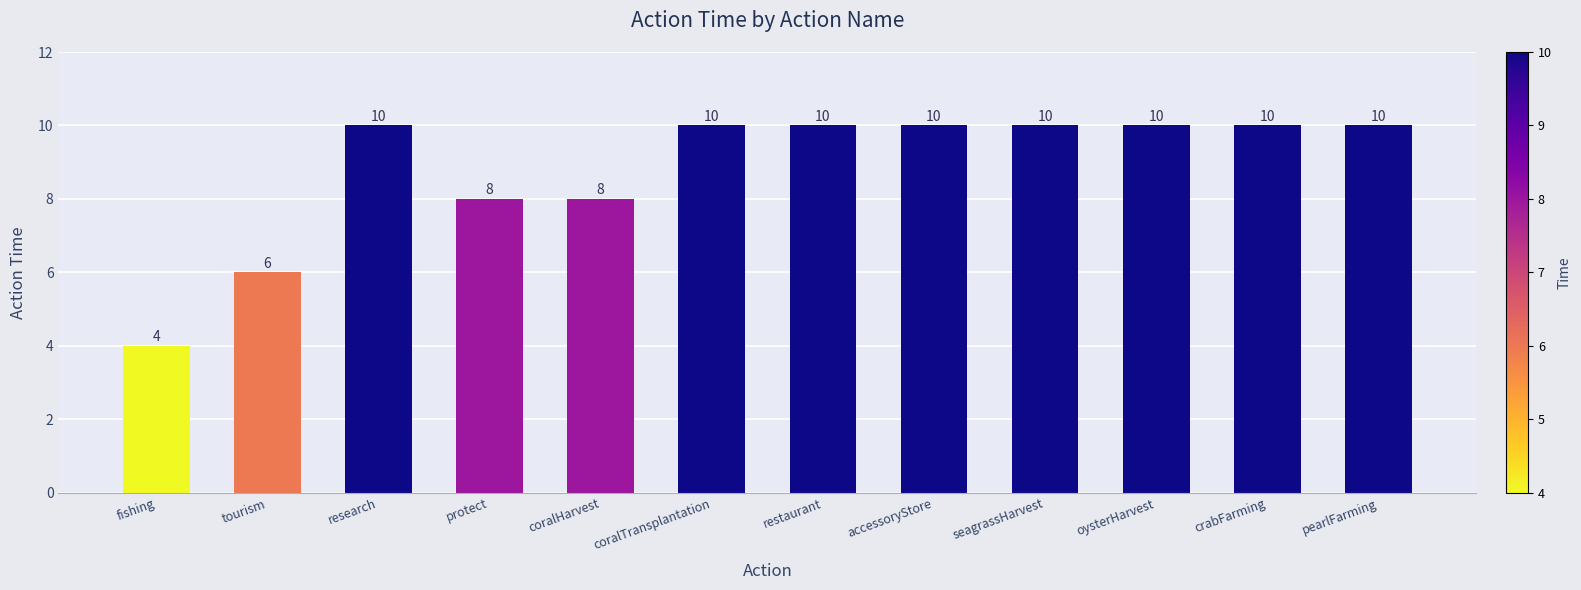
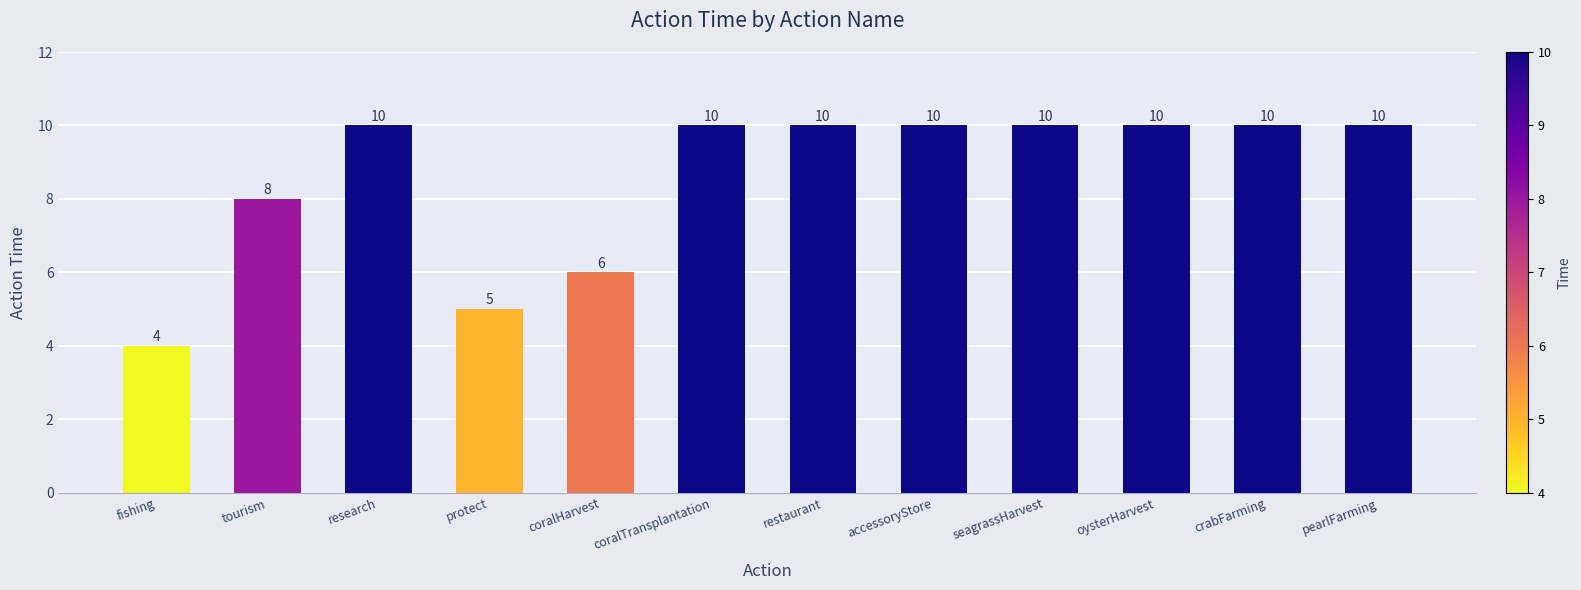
  {
    "fishing": 4,
-   "tourism": 6,
+   "tourism": 8,
    "research": 10,
-   "protect": 8,
-   "coralHarvest": 8,
+   "protect": 5,
+   "coralHarvest": 6,
    "coralTransplantation": 10,
    "restaurant": 10,
    "accessoryStore": 10,
    "seagrassHarvest": 10,
    "oysterHarvest": 10,
    "crabFarming": 10,
    "pearlFarming": 10
  }
